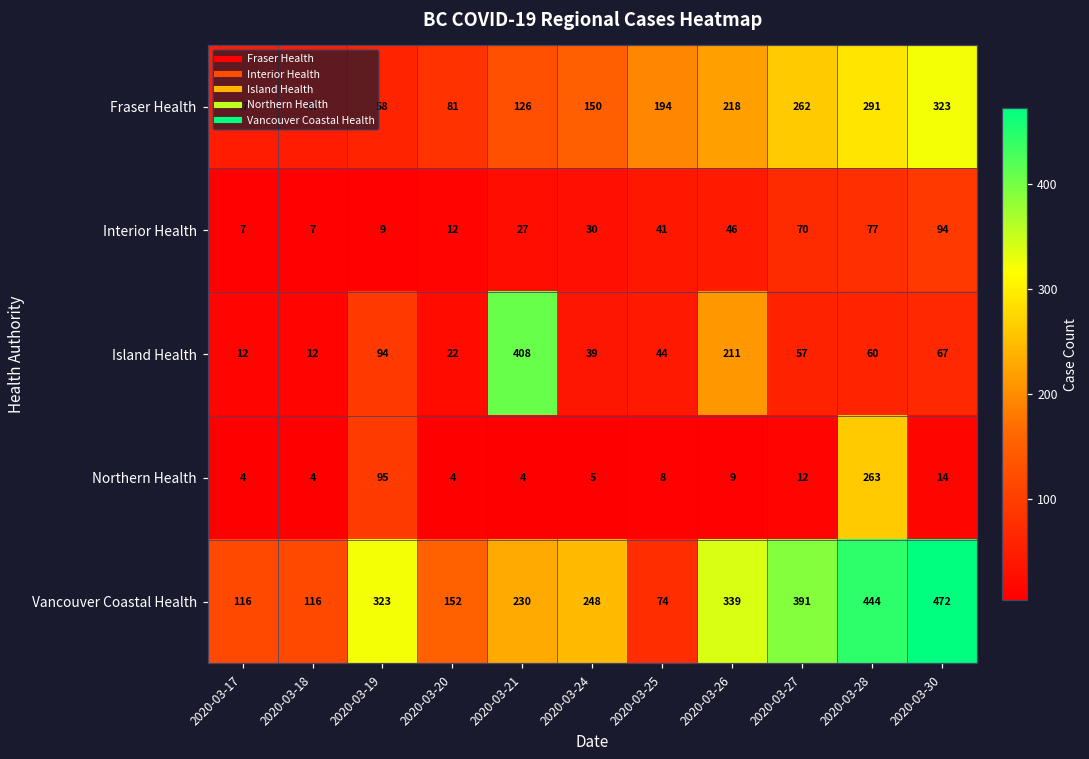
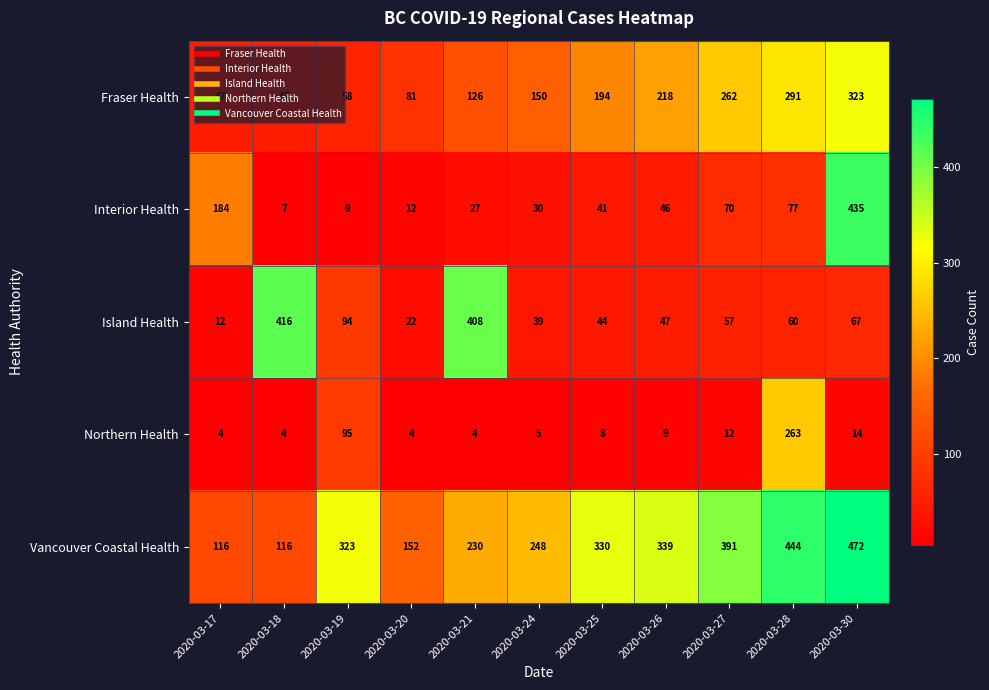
  {
    "Fraser Health": {
      "2020-03-20": 81,
      "2020-03-21": 126,
      "2020-03-24": 150,
      "2020-03-25": 194,
      "2020-03-26": 218,
      "2020-03-27": 262,
      "2020-03-28": 291,
      "2020-03-30": 323
    },
    "Interior Health": {
-     "2020-03-17": 7,
+     "2020-03-17": 184,
      "2020-03-18": 7,
      "2020-03-19": 9,
      "2020-03-20": 12,
      "2020-03-21": 27,
      "2020-03-24": 30,
      "2020-03-25": 41,
      "2020-03-26": 46,
      "2020-03-27": 70,
      "2020-03-28": 77,
-     "2020-03-30": 94
+     "2020-03-30": 435
    },
    "Island Health": {
      "2020-03-17": 12,
-     "2020-03-18": 12,
+     "2020-03-18": 416,
      "2020-03-19": 94,
      "2020-03-20": 22,
      "2020-03-21": 408,
      "2020-03-24": 39,
      "2020-03-25": 44,
-     "2020-03-26": 211,
+     "2020-03-26": 47,
      "2020-03-27": 57,
      "2020-03-28": 60,
      "2020-03-30": 67
    },
    "Northern Health": {
      "2020-03-17": 4,
      "2020-03-18": 4,
      "2020-03-19": 95,
      "2020-03-20": 4,
      "2020-03-21": 4,
      "2020-03-24": 5,
      "2020-03-25": 8,
      "2020-03-26": 9,
      "2020-03-27": 12,
      "2020-03-28": 263,
      "2020-03-30": 14
    },
    "Vancouver Coastal Health": {
      "2020-03-17": 116,
      "2020-03-18": 116,
      "2020-03-19": 323,
      "2020-03-20": 152,
      "2020-03-21": 230,
      "2020-03-24": 248,
-     "2020-03-25": 74,
+     "2020-03-25": 330,
      "2020-03-26": 339,
      "2020-03-27": 391,
      "2020-03-28": 444,
      "2020-03-30": 472
    }
  }
